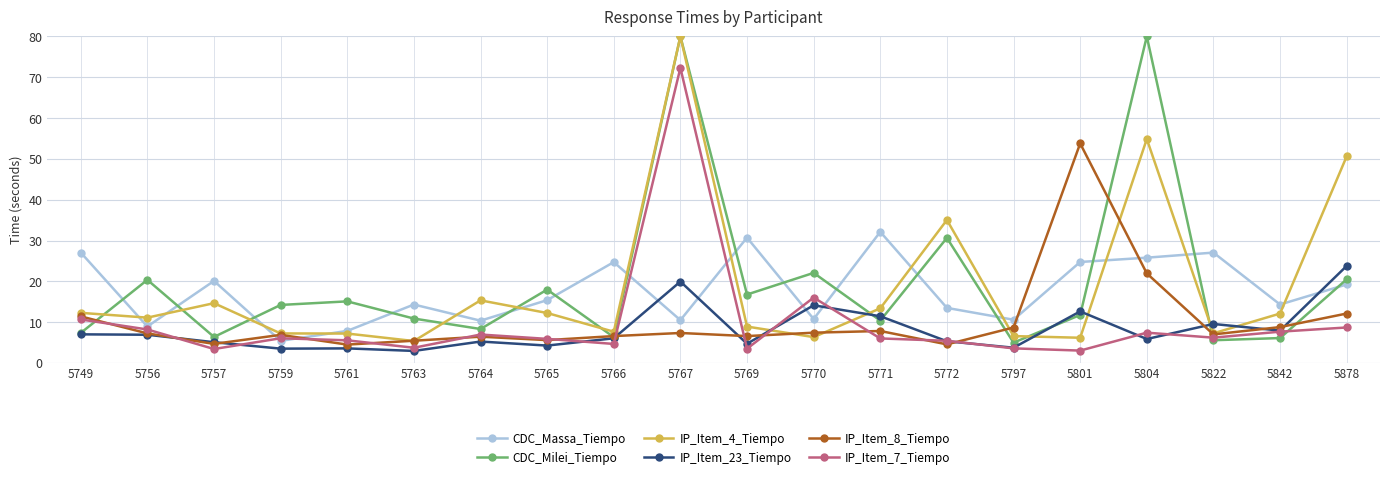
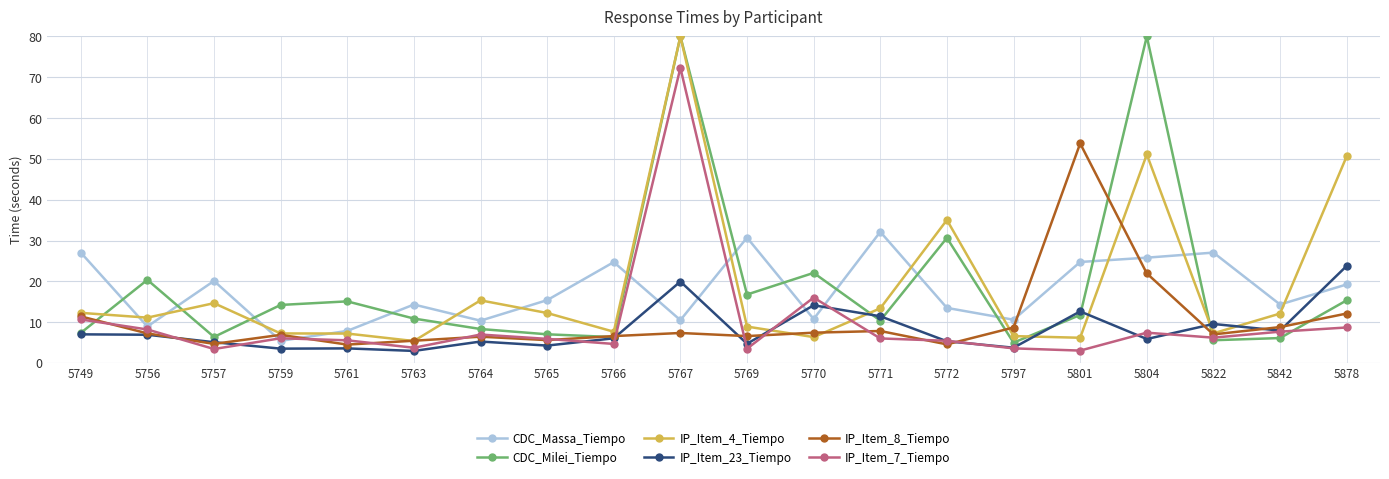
  {
    "CDC_Massa_Tiempo": {
      "5749": 27,
      "5756": 9,
      "5757": 20,
      "5759": 5,
      "5761": 8,
      "5763": 14,
      "5764": 10,
      "5765": 15,
      "5766": 25,
      "5767": 10,
      "5769": 31,
      "5770": 11,
      "5771": 32,
      "5772": 13,
      "5797": 11,
      "5801": 25,
      "5804": 26,
      "5822": 27,
      "5842": 14,
      "5878": 19
    },
    "CDC_Milei_Tiempo": {
      "5756": 20,
      "5757": 6,
      "5759": 14,
      "5761": 15,
      "5763": 11,
      "5764": 8,
-     "5765": 18,
+     "5765": 7,
      "5769": 17,
      "5770": 22,
      "5771": 10,
      "5772": 31,
      "5797": 5,
      "5801": 12,
      "5804": 80,
      "5822": 6,
      "5842": 6,
-     "5878": 21
+     "5878": 15
    },
    "IP_Item_4_Tiempo": {
      "5749": 12,
      "5756": 11,
      "5757": 15,
      "5761": 7,
      "5764": 15,
      "5765": 12,
      "5766": 8,
      "5769": 9,
      "5770": 6,
      "5771": 13,
      "5772": 35,
      "5797": 7,
      "5801": 6,
-     "5804": 55,
+     "5804": 51,
      "5842": 12,
      "5878": 51
    },
    "IP_Item_23_Tiempo": {
      "5759": 4,
      "5761": 4,
      "5763": 3,
      "5764": 5,
      "5765": 4,
      "5767": 20,
      "5769": 5,
      "5770": 14,
      "5771": 11,
      "5801": 13,
      "5804": 6,
      "5822": 10,
      "5878": 24
    },
    "IP_Item_8_Tiempo": {
      "5749": 11,
      "5761": 5,
      "5767": 7,
      "5769": 7,
      "5770": 7,
      "5771": 8,
      "5772": 5,
      "5797": 9,
      "5801": 54,
      "5804": 22,
      "5842": 9,
      "5878": 12
    },
    "IP_Item_7_Tiempo": {
      "5749": 11,
      "5756": 8,
      "5757": 3,
      "5759": 6,
      "5761": 6,
      "5763": 4,
      "5766": 5,
      "5767": 72,
      "5769": 4,
      "5770": 16,
      "5771": 6,
      "5801": 3,
      "5804": 7,
      "5822": 6,
      "5878": 9
    }
  }
